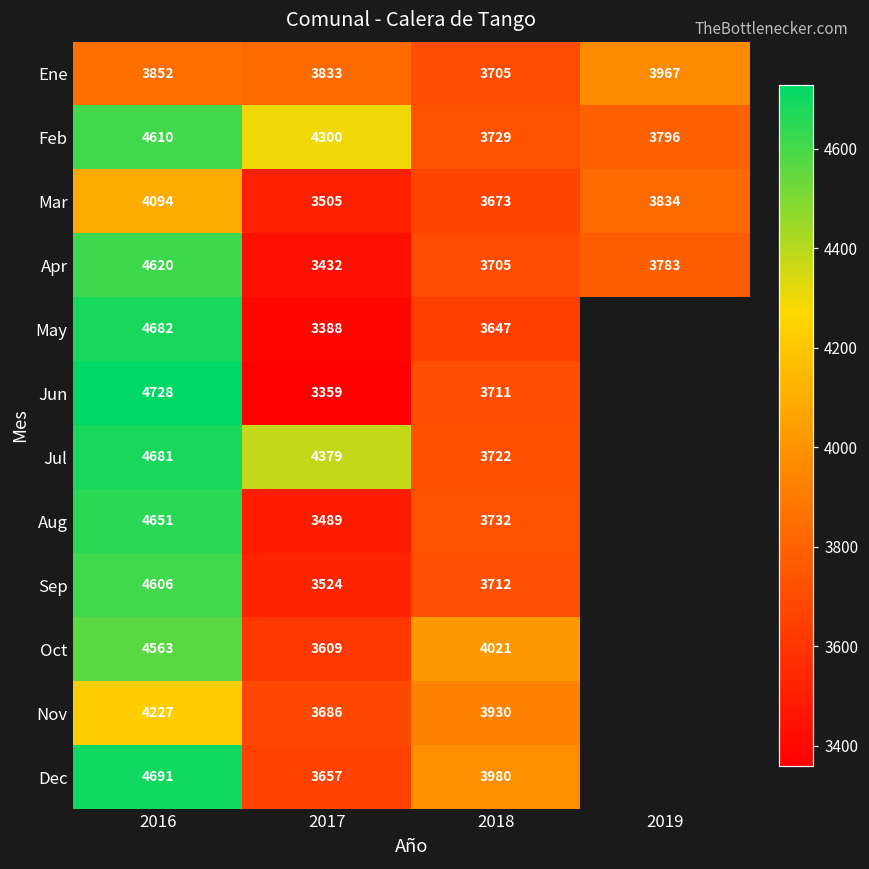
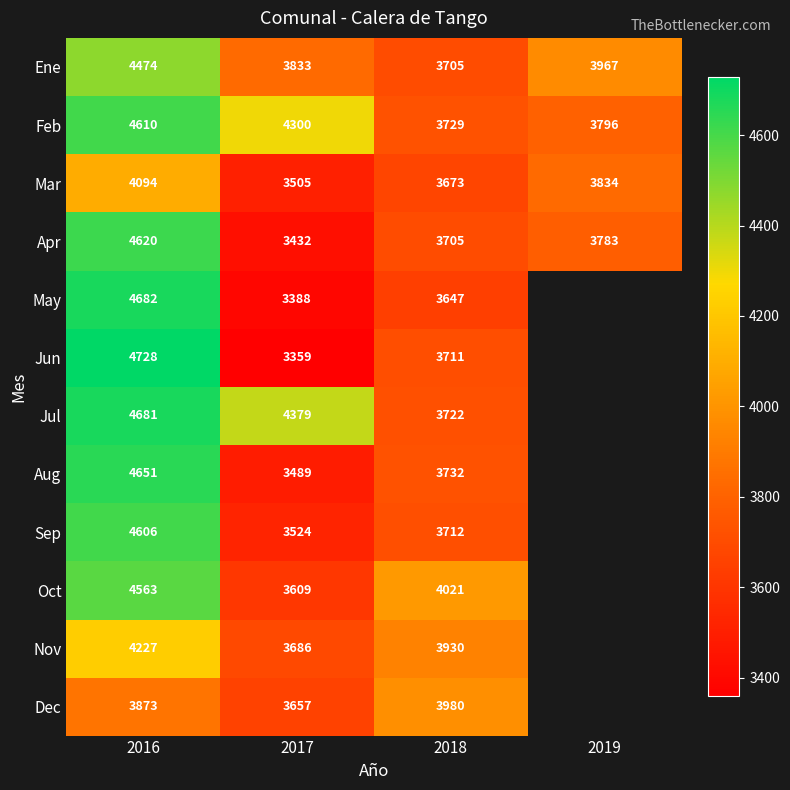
  {
    "Ene": {
-     "2016": 3852,
+     "2016": 4474,
      "2017": 3833,
      "2018": 3705,
      "2019": 3967
    },
    "Feb": {
      "2016": 4610,
      "2017": 4300,
      "2018": 3729,
      "2019": 3796
    },
    "Mar": {
      "2016": 4094,
      "2017": 3505,
      "2018": 3673,
      "2019": 3834
    },
    "Apr": {
      "2016": 4620,
      "2017": 3432,
      "2018": 3705,
      "2019": 3783
    },
    "May": {
      "2016": 4682,
      "2017": 3388,
      "2018": 3647
    },
    "Jun": {
      "2016": 4728,
      "2017": 3359,
      "2018": 3711
    },
    "Jul": {
      "2016": 4681,
      "2017": 4379,
      "2018": 3722
    },
    "Aug": {
      "2016": 4651,
      "2017": 3489,
      "2018": 3732
    },
    "Sep": {
      "2016": 4606,
      "2017": 3524,
      "2018": 3712
    },
    "Oct": {
      "2016": 4563,
      "2017": 3609,
      "2018": 4021
    },
    "Nov": {
      "2016": 4227,
      "2017": 3686,
      "2018": 3930
    },
    "Dec": {
-     "2016": 4691,
+     "2016": 3873,
      "2017": 3657,
      "2018": 3980
    }
  }
